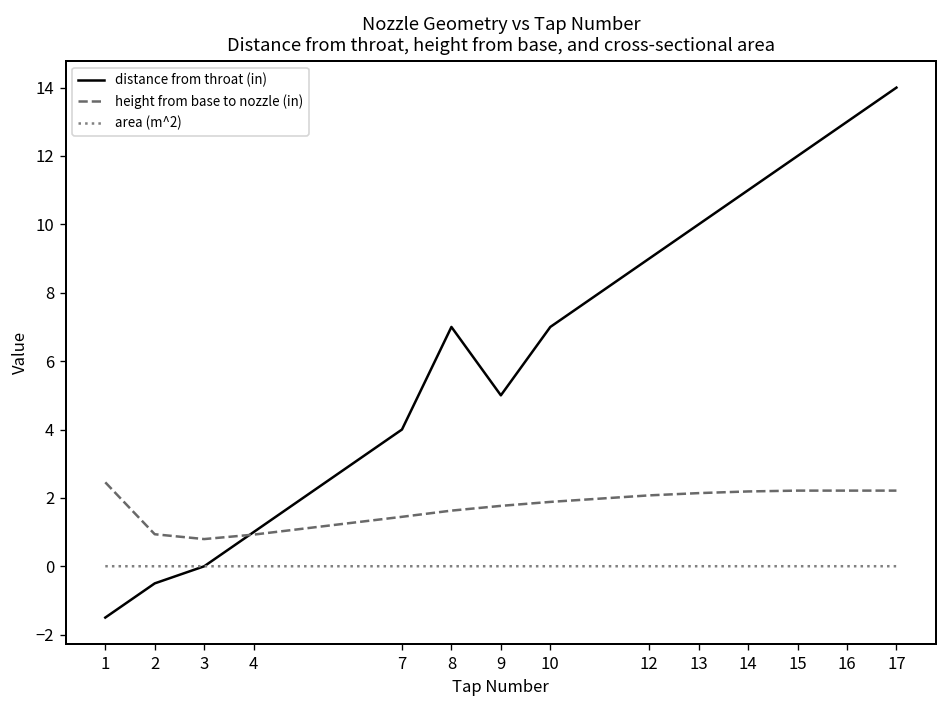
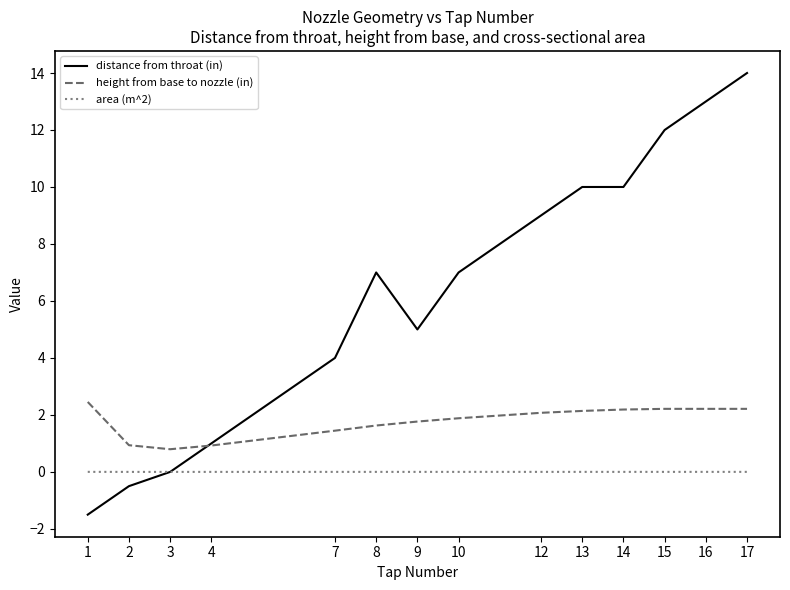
  {
    "distance from throat (in)": {
      "1": -1.5,
      "2": -0.5,
      "7": 4,
      "8": 7,
      "9": 5,
      "10": 7,
      "12": 9,
      "13": 10,
-     "14": 11,
+     "14": 10,
      "15": 12,
      "16": 13,
      "17": 14
    }
  }
